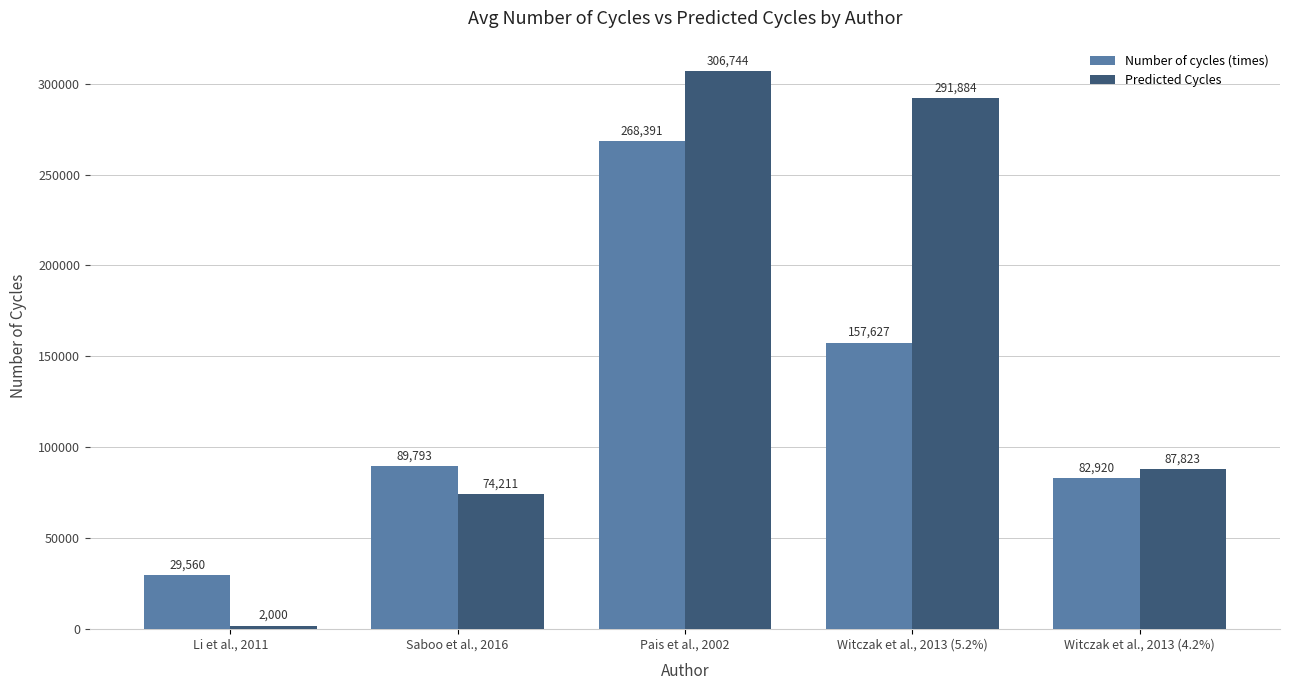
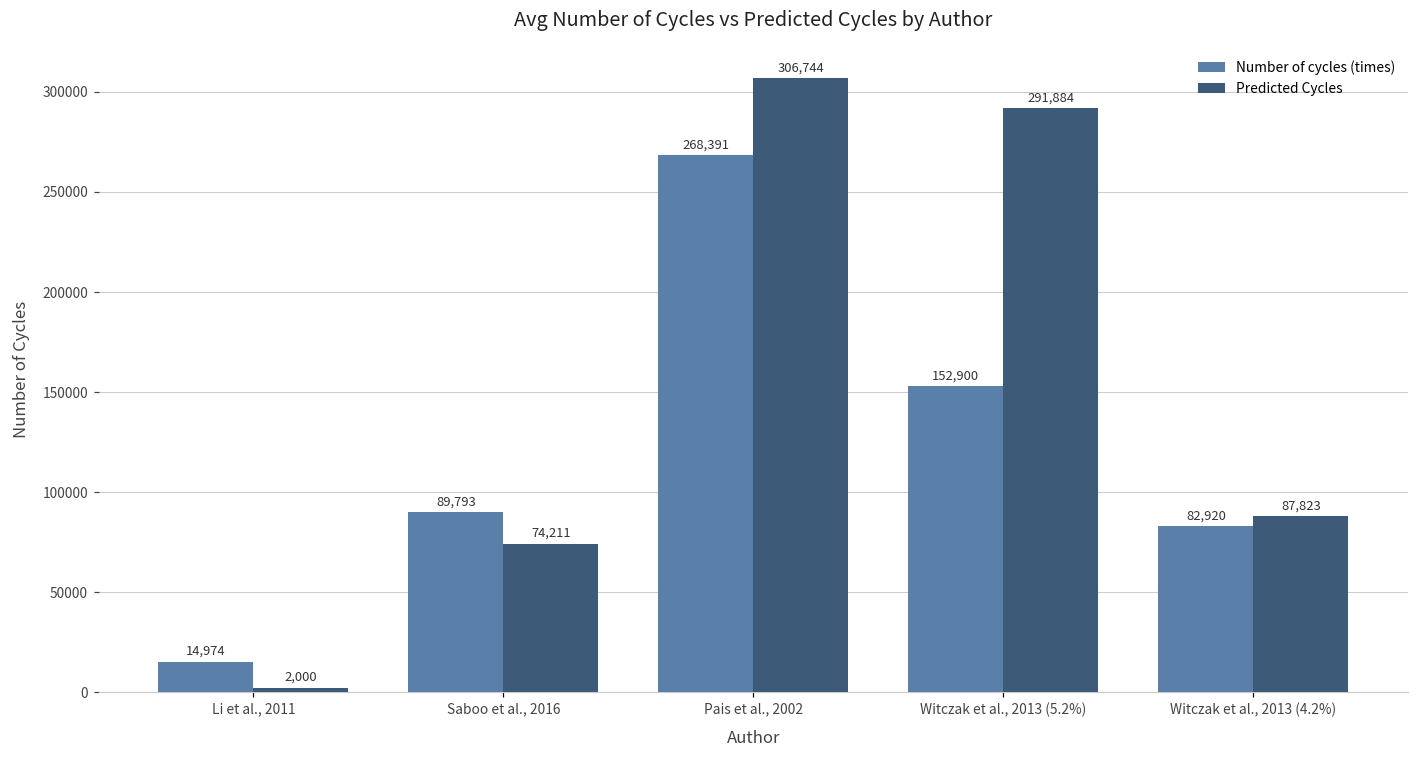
  {
    "Number of cycles (times)": {
-     "Li et al., 2011": "29,560",
+     "Li et al., 2011": "14,974",
      "Saboo et al., 2016": "89,793",
      "Pais et al., 2002": "268,391",
-     "Witczak et al., 2013 (5.2%)": "157,627",
+     "Witczak et al., 2013 (5.2%)": "152,900",
      "Witczak et al., 2013 (4.2%)": "82,920"
    },
    "Predicted Cycles": {
      "Li et al., 2011": "2,000",
      "Saboo et al., 2016": "74,211",
      "Pais et al., 2002": "306,744",
      "Witczak et al., 2013 (5.2%)": "291,884",
      "Witczak et al., 2013 (4.2%)": "87,823"
    }
  }
